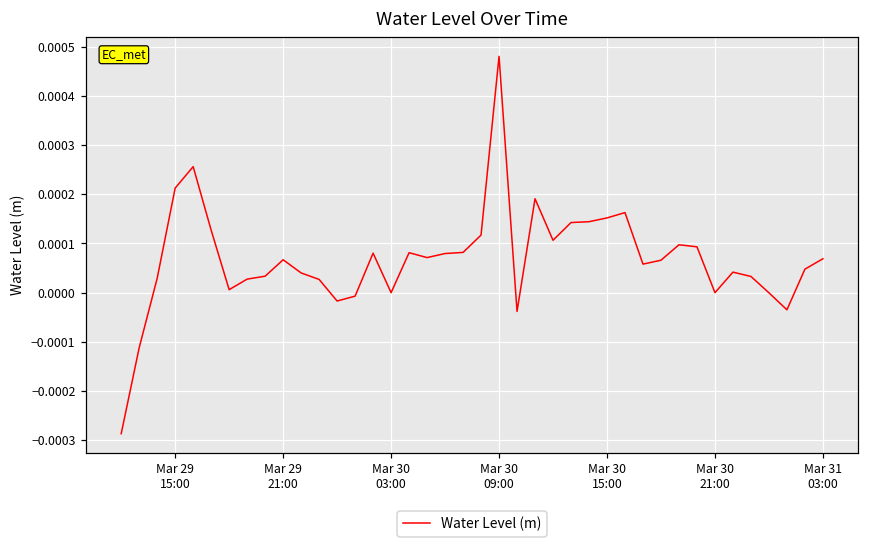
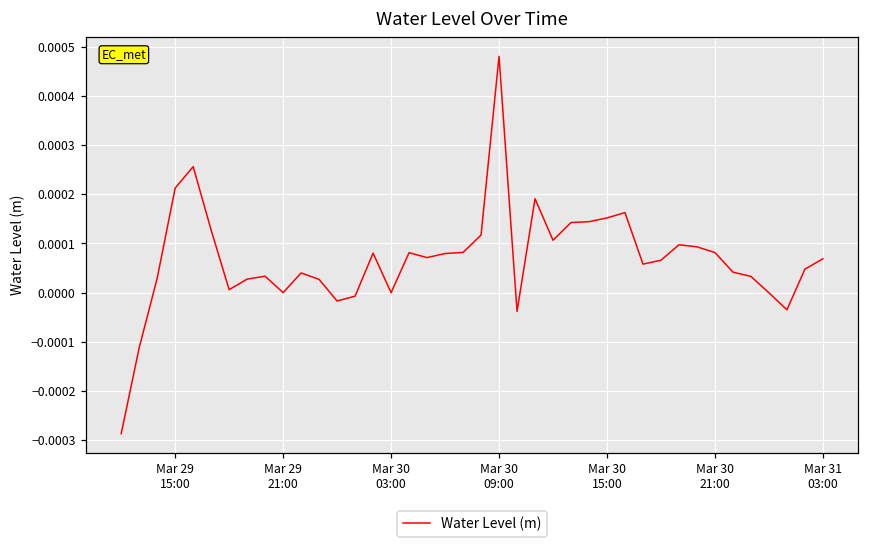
  {
    "Mar 29 15:00": 0.00021,
-   "Mar 29 21:00": 0.0001,
+   "Mar 29 21:00": 0.0000,
    "Mar 30 03:00": 0.0000,
    "Mar 30 09:00": 0.00048,
    "Mar 30 15:00": 0.00015,
-   "Mar 30 21:00": 0.0000,
+   "Mar 30 21:00": 0.0001,
    "Mar 31 03:00": 0.00007
  }
